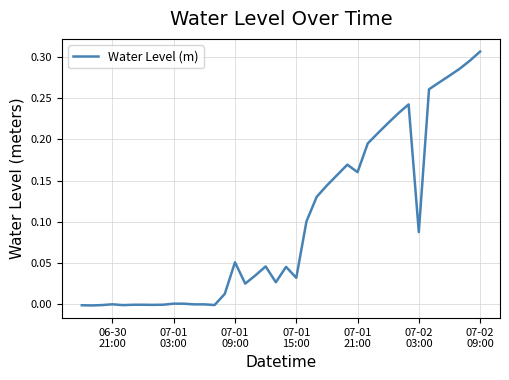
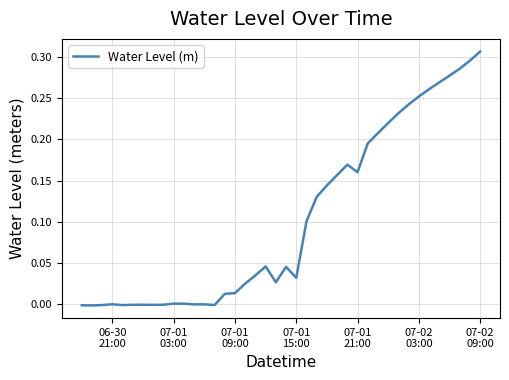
  {
    "06-30 21:00": 0.00,
    "07-01 03:00": 0.00,
-   "07-01 09:00": 0.05,
+   "07-01 09:00": 0.01,
    "07-01 15:00": 0.03,
    "07-01 21:00": 0.16,
-   "07-02 03:00": 0.09,
+   "07-02 03:00": 0.25,
    "07-02 09:00": 0.31
  }
